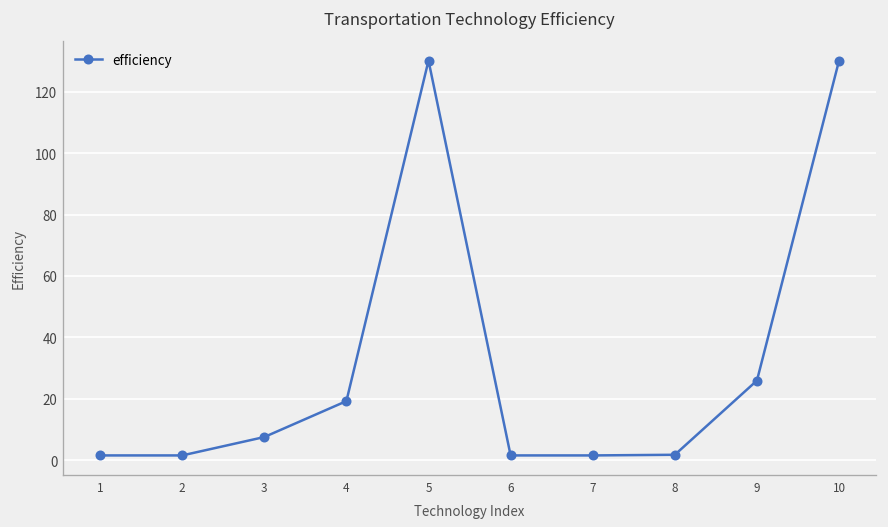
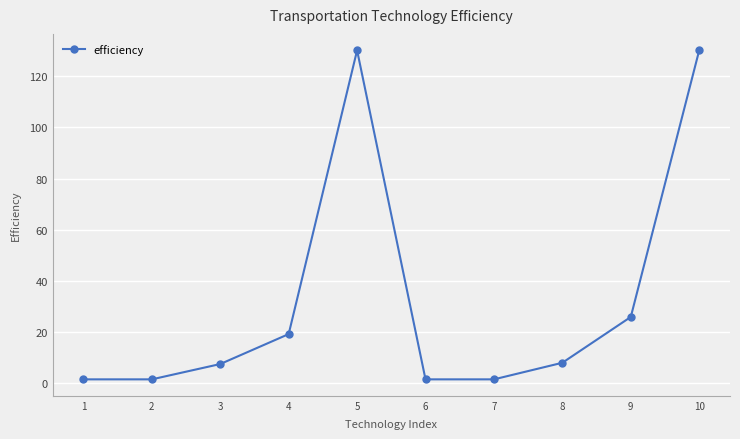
  {
    "1": 2,
    "2": 2,
    "3": 7,
    "4": 19,
    "5": 130,
    "6": 2,
    "7": 2,
-   "8": 2,
+   "8": 8,
    "9": 26,
    "10": 130
  }
